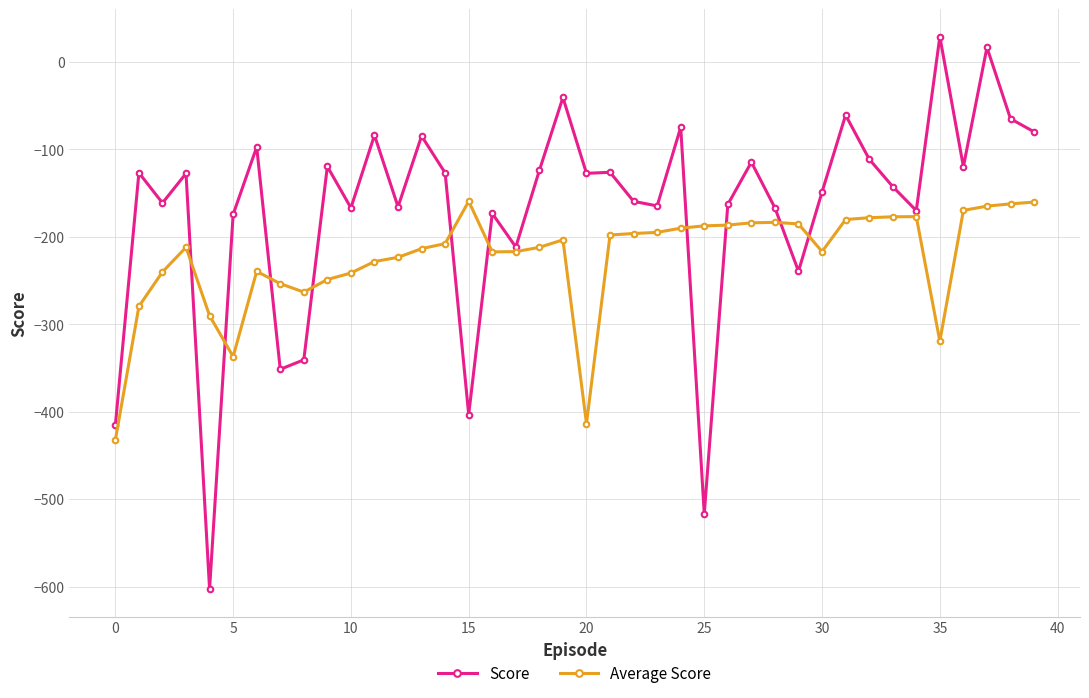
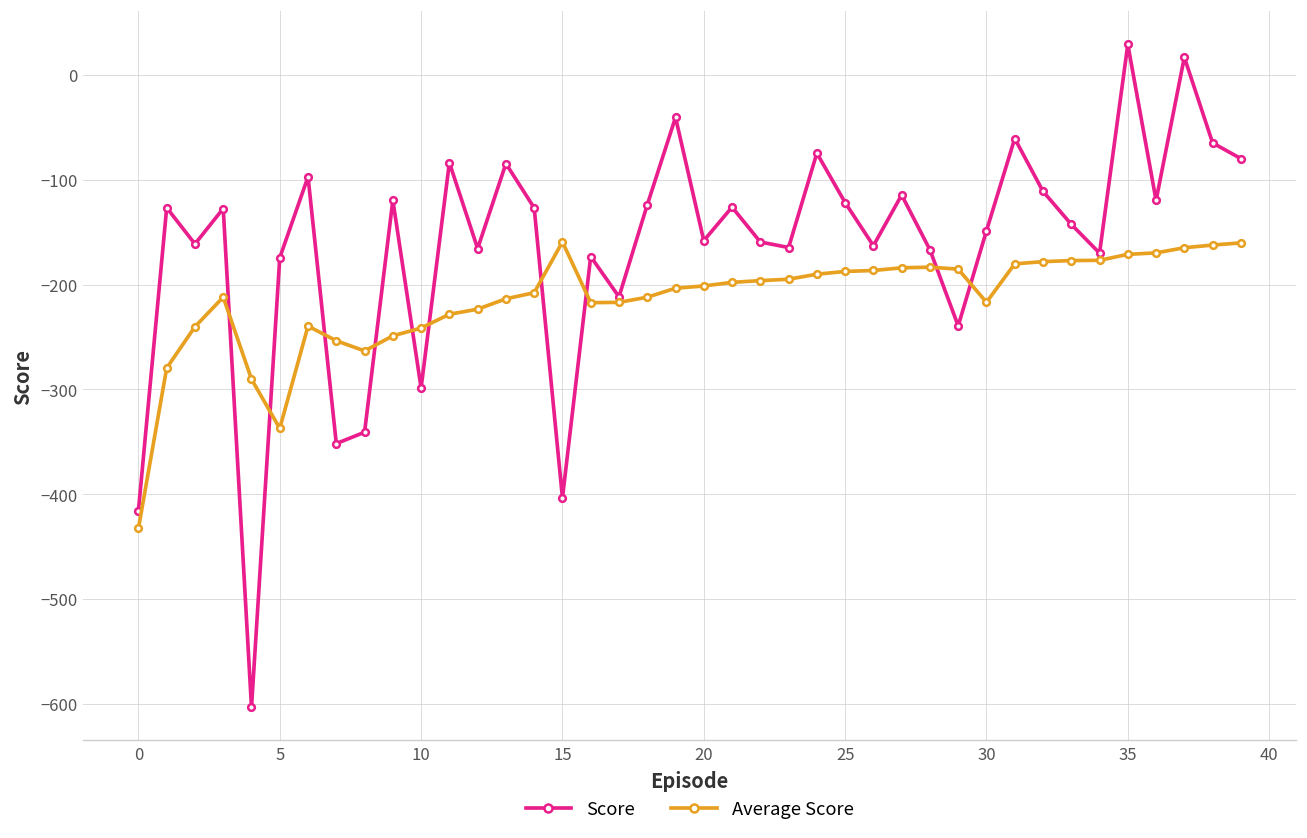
  {
    "Score": {
      "0": -420,
      "5": -170,
-     "10": -170,
+     "10": -300,
      "15": -400,
-     "20": -130,
-     "25": -520,
+     "20": -160,
+     "25": -120,
      "30": -150,
      "35": 30
    },
    "Average Score": {
      "0": -430,
      "5": -340,
      "10": -240,
      "15": -160,
-     "20": -410,
+     "20": -200,
      "25": -190,
      "30": -220,
-     "35": -320
+     "35": -170
    }
  }
